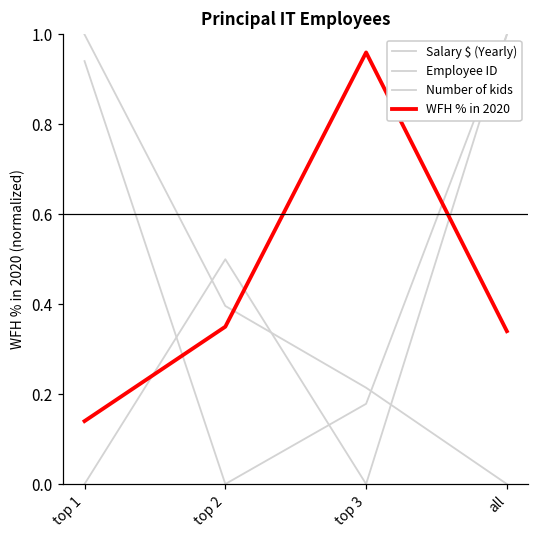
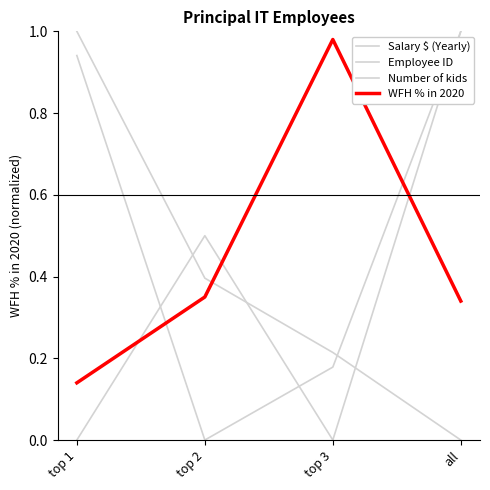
  {
    "WFH % in 2020": {
      "top 1": 0.14,
      "top 2": 0.35,
-     "top 3": 0.96,
+     "top 3": 0.98,
      "all": 0.34
    }
  }
